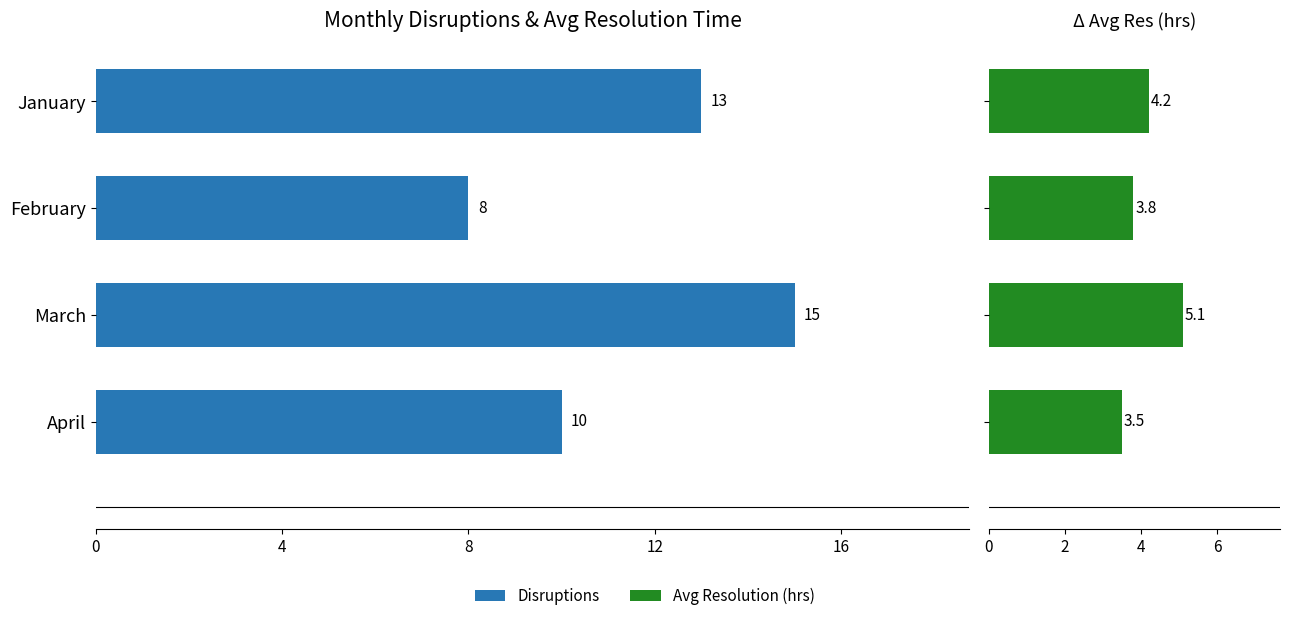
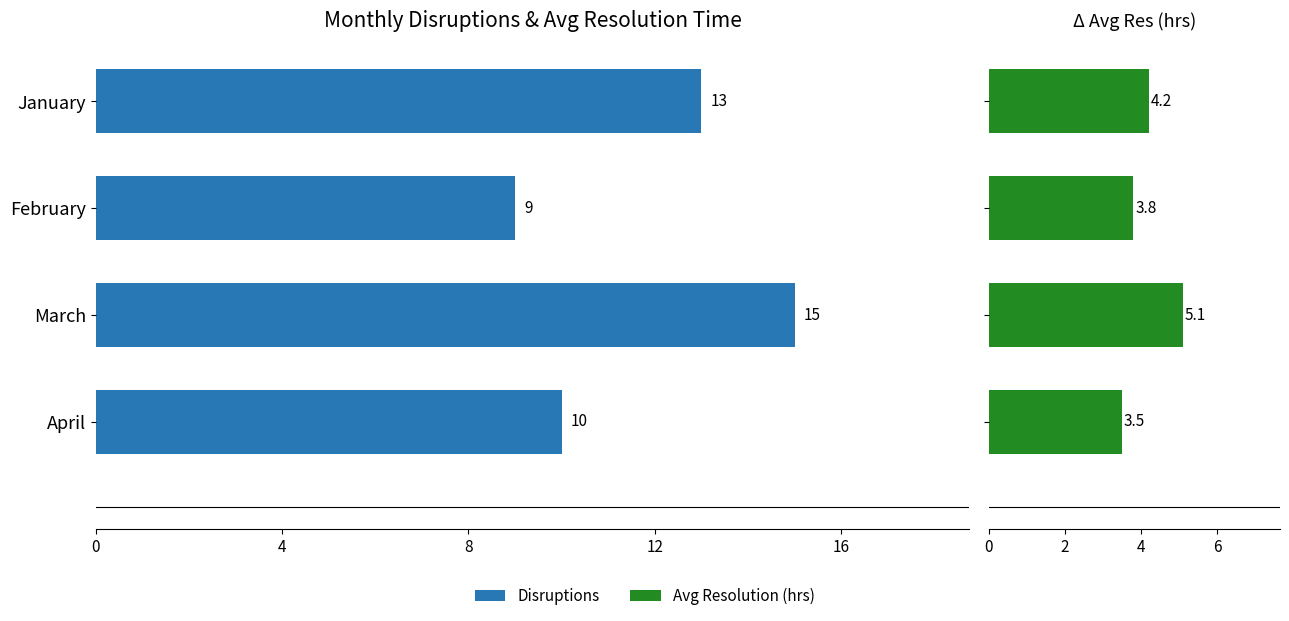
  {
    "Monthly Disruptions & Avg Resolution Time": {
      "January": 13,
-     "February": 8,
+     "February": 9,
      "March": 15,
      "April": 10
    }
  }
